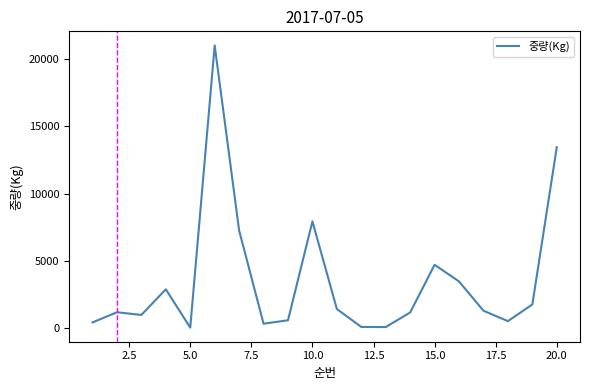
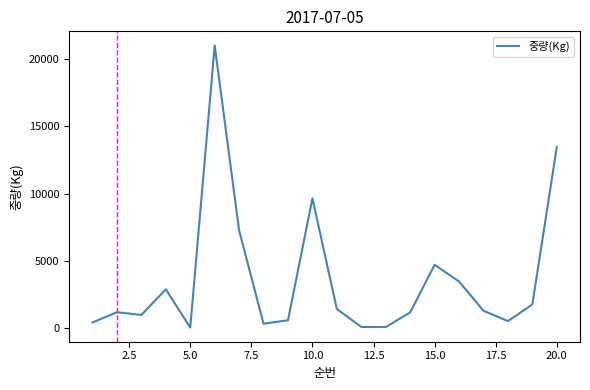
  {
    "5.0": 100,
-   "10.0": 7900,
+   "10.0": 9700,
    "15.0": 4700,
    "20.0": 13500
  }
